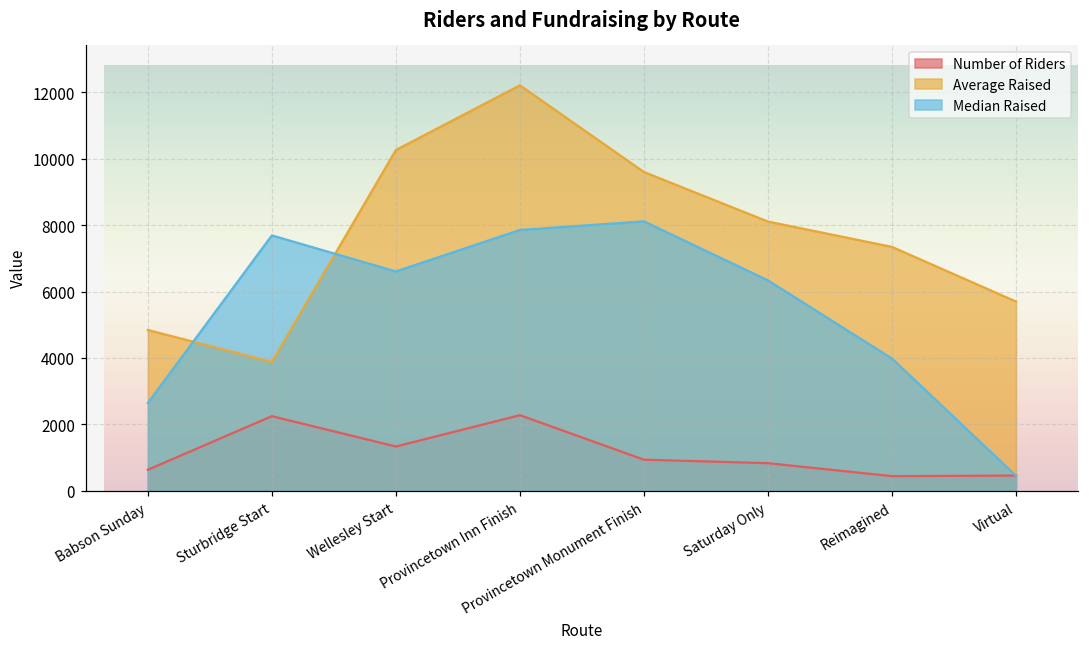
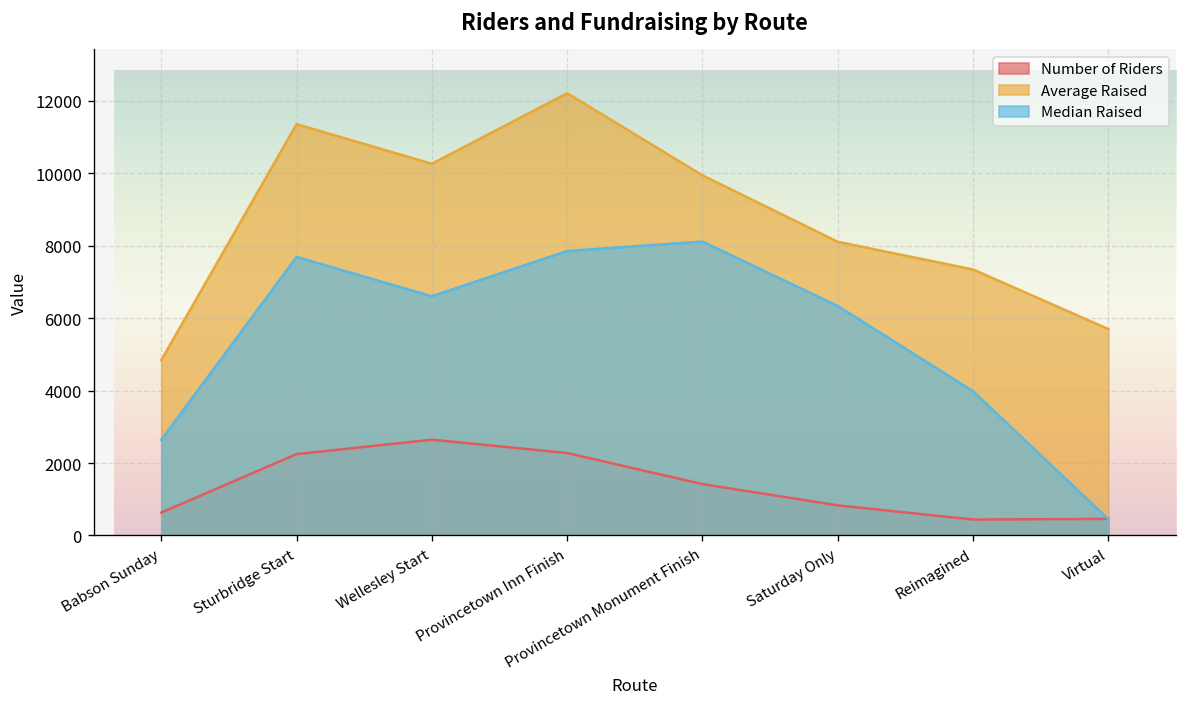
  {
    "Number of Riders": {
      "Babson Sunday": 600,
      "Sturbridge Start": 2200,
-     "Wellesley Start": 1300,
+     "Wellesley Start": 2600,
      "Provincetown Inn Finish": 2300,
-     "Provincetown Monument Finish": 900,
+     "Provincetown Monument Finish": 1400,
      "Saturday Only": 800,
      "Reimagined": 400
    },
    "Average Raised": {
      "Babson Sunday": 4800,
-     "Sturbridge Start": 3900,
+     "Sturbridge Start": 11400,
      "Wellesley Start": 10300,
      "Provincetown Inn Finish": 12200,
-     "Provincetown Monument Finish": 9600,
+     "Provincetown Monument Finish": 9900,
      "Saturday Only": 8100,
      "Reimagined": 7300,
      "Virtual": 5700
    },
    "Median Raised": {
      "Babson Sunday": 2600,
      "Sturbridge Start": 7700,
      "Wellesley Start": 6600,
      "Provincetown Inn Finish": 7900,
      "Provincetown Monument Finish": 8100,
      "Saturday Only": 6300,
      "Reimagined": 4000
    }
  }
